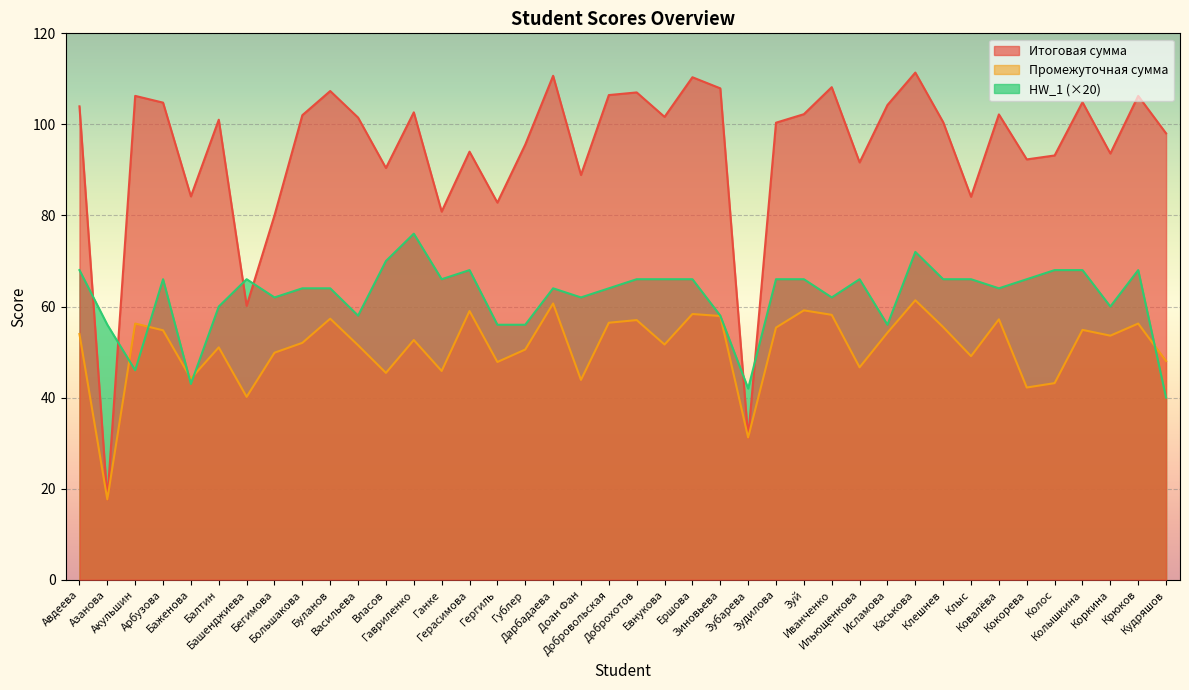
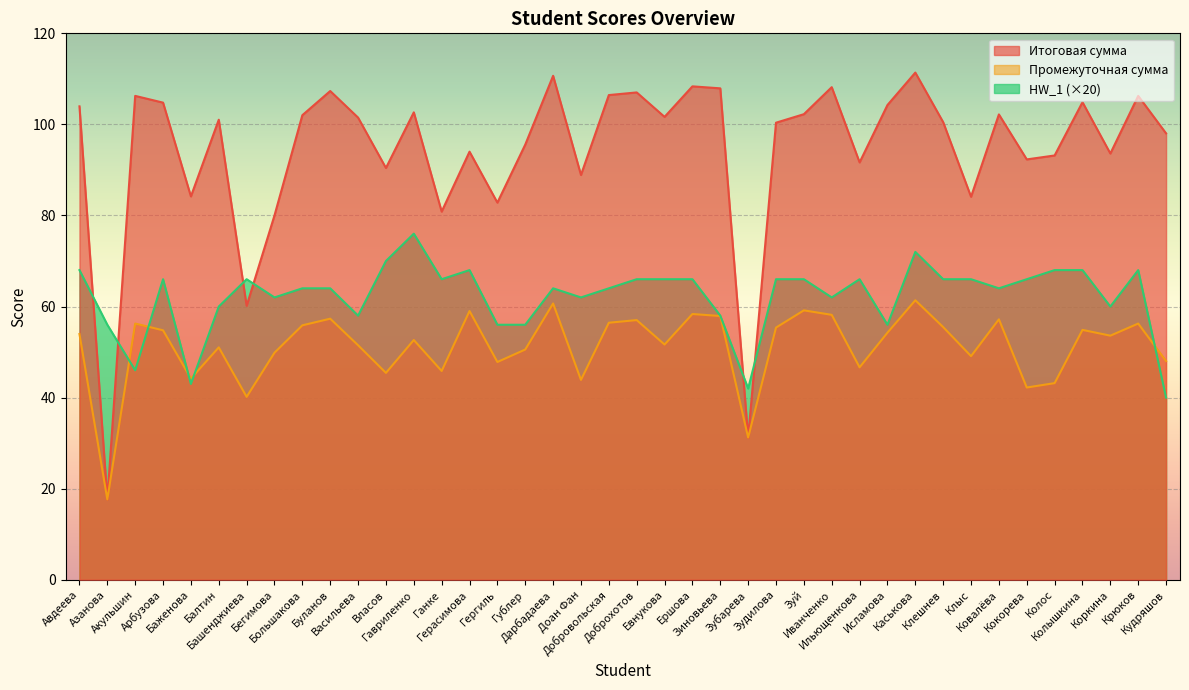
  {
    "Итоговая сумма": {
      "Авдеева": 104,
      "Акульшин": 106,
      "Арбузова": 105,
      "Баженова": 84,
      "Балтин": 101,
      "Башенджиева": 60,
      "Бегимова": 80,
      "Большакова": 102,
      "Буланов": 107,
      "Васильева": 101,
      "Власов": 90,
      "Гавриленко": 103,
      "Ганке": 81,
      "Герасимова": 94,
      "Гергиль": 83,
      "Гублер": 96,
      "Дарбадаева": 111,
      "Доан Фан": 89,
      "Добровольская": 106,
      "Доброхотов": 107,
      "Евнукова": 102,
-     "Ершова": 110,
+     "Ершова": 108,
      "Зиновьева": 108,
      "Зудилова": 100,
      "Зуй": 102,
      "Иванченко": 108,
      "Ильющенкова": 92,
      "Исламова": 104,
      "Каськова": 111,
      "Клешнев": 100,
      "Клыс": 84,
      "Ковалёва": 102,
      "Кокорева": 92,
      "Колос": 93,
      "Колышкина": 105,
      "Коркина": 94,
      "Кудряшов": 98
    },
    "Промежуточная сумма": {
      "Авдеева": 54,
      "Акульшин": 56,
      "Арбузова": 55,
      "Баженова": 44,
      "Балтин": 51,
      "Башенджиева": 40,
      "Бегимова": 50,
-     "Большакова": 52,
+     "Большакова": 56,
      "Буланов": 57,
      "Васильева": 51,
      "Власов": 45,
      "Гавриленко": 53,
      "Ганке": 46,
      "Герасимова": 59,
      "Гергиль": 48,
      "Гублер": 51,
      "Дарбадаева": 61,
      "Доан Фан": 44,
      "Добровольская": 56,
      "Доброхотов": 57,
      "Евнукова": 52,
      "Ершова": 58,
      "Зудилова": 55,
      "Зуй": 59,
      "Иванченко": 58,
      "Ильющенкова": 47,
      "Исламова": 54,
      "Каськова": 61,
      "Клешнев": 55,
      "Клыс": 49,
      "Ковалёва": 57,
      "Кокорева": 42,
      "Колос": 43,
      "Колышкина": 55,
      "Коркина": 54,
      "Крюков": 56,
      "Кудряшов": 48
    },
    "HW_1 (×20)": {
      "Авдеева": 68,
      "Азанова": 56,
      "Акульшин": 46,
      "Арбузова": 66,
      "Баженова": 43,
      "Балтин": 60,
      "Башенджиева": 66,
      "Бегимова": 62,
      "Большакова": 64,
      "Буланов": 64,
      "Васильева": 58,
      "Власов": 70,
      "Гавриленко": 76,
      "Ганке": 66,
      "Герасимова": 68,
      "Гергиль": 56,
      "Гублер": 56,
      "Дарбадаева": 64,
      "Доан Фан": 62,
      "Добровольская": 64,
      "Доброхотов": 66,
      "Евнукова": 66,
      "Ершова": 66,
      "Зубарева": 42,
      "Зудилова": 66,
      "Зуй": 66,
      "Иванченко": 62,
      "Ильющенкова": 66,
      "Исламова": 56,
      "Каськова": 72,
      "Клешнев": 66,
      "Клыс": 66,
      "Ковалёва": 64,
      "Кокорева": 66,
      "Колос": 68,
      "Колышкина": 68,
      "Коркина": 60,
      "Крюков": 68,
      "Кудряшов": 40
    }
  }
